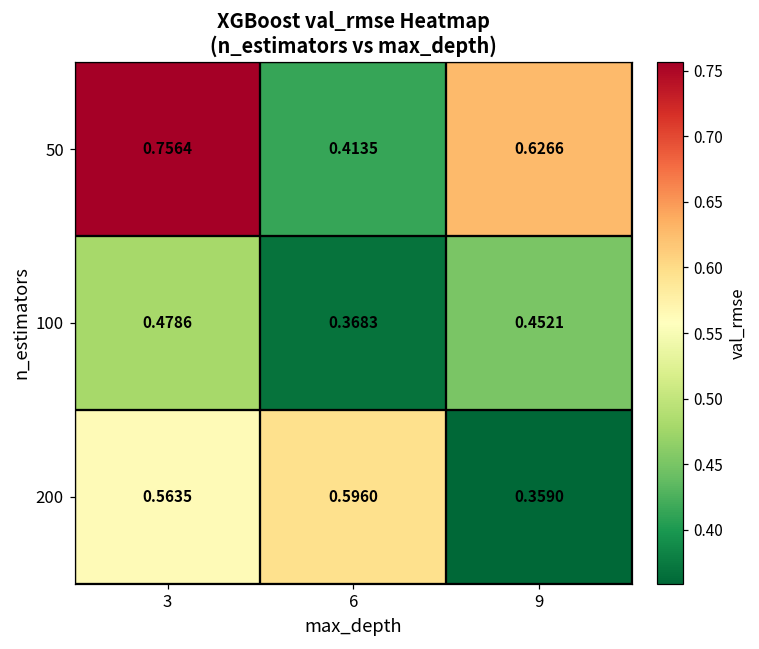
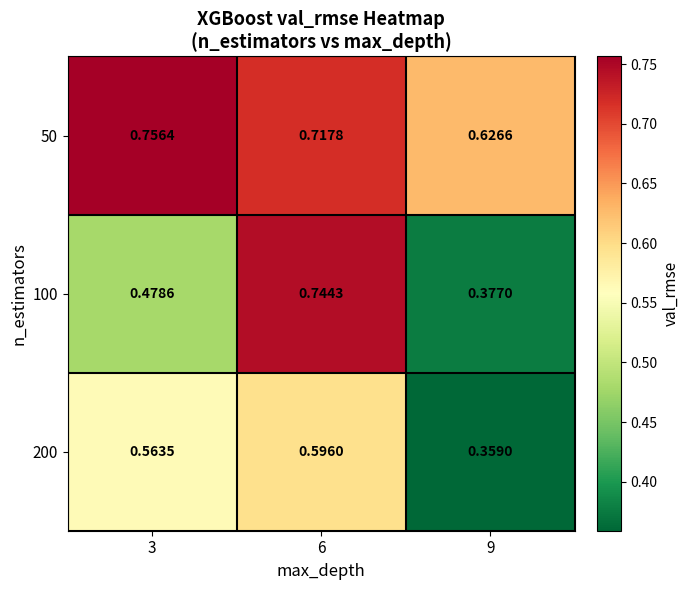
  {
    "50": {
      "3": 0.7564,
-     "6": 0.4135,
+     "6": 0.7178,
      "9": 0.6266
    },
    "100": {
      "3": 0.4786,
-     "6": 0.3683,
-     "9": 0.4521
+     "6": 0.7443,
+     "9": 0.3770
    },
    "200": {
      "3": 0.5635,
      "6": 0.5960,
      "9": 0.3590
    }
  }
